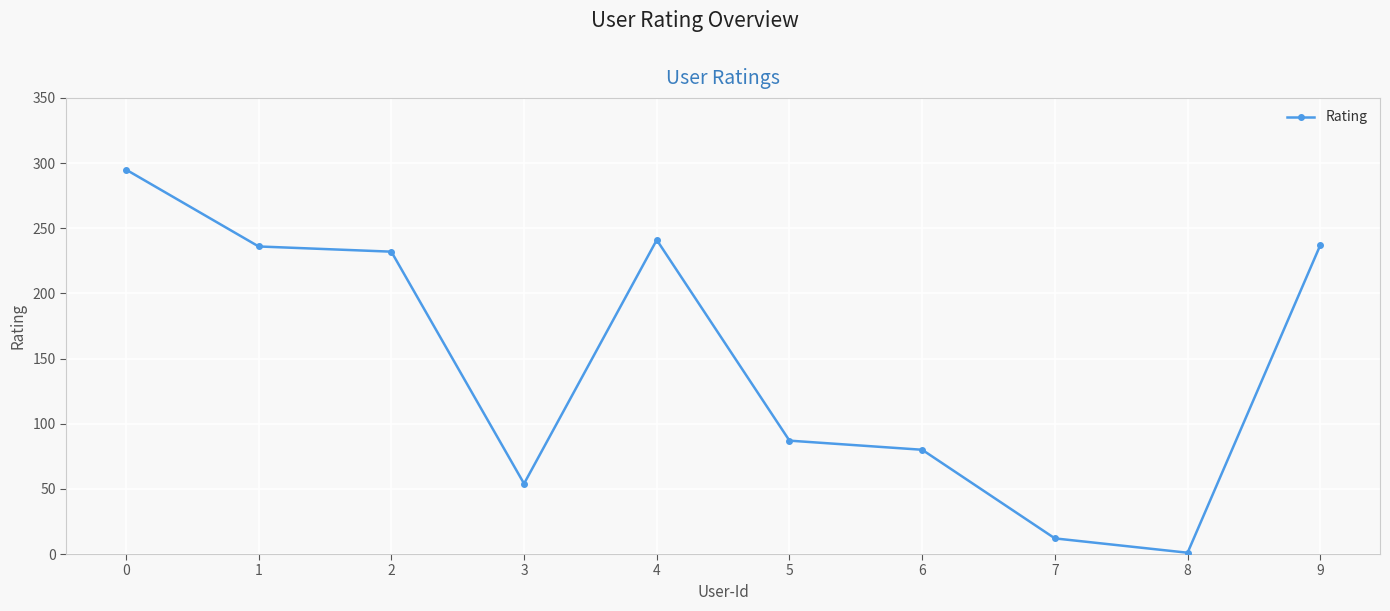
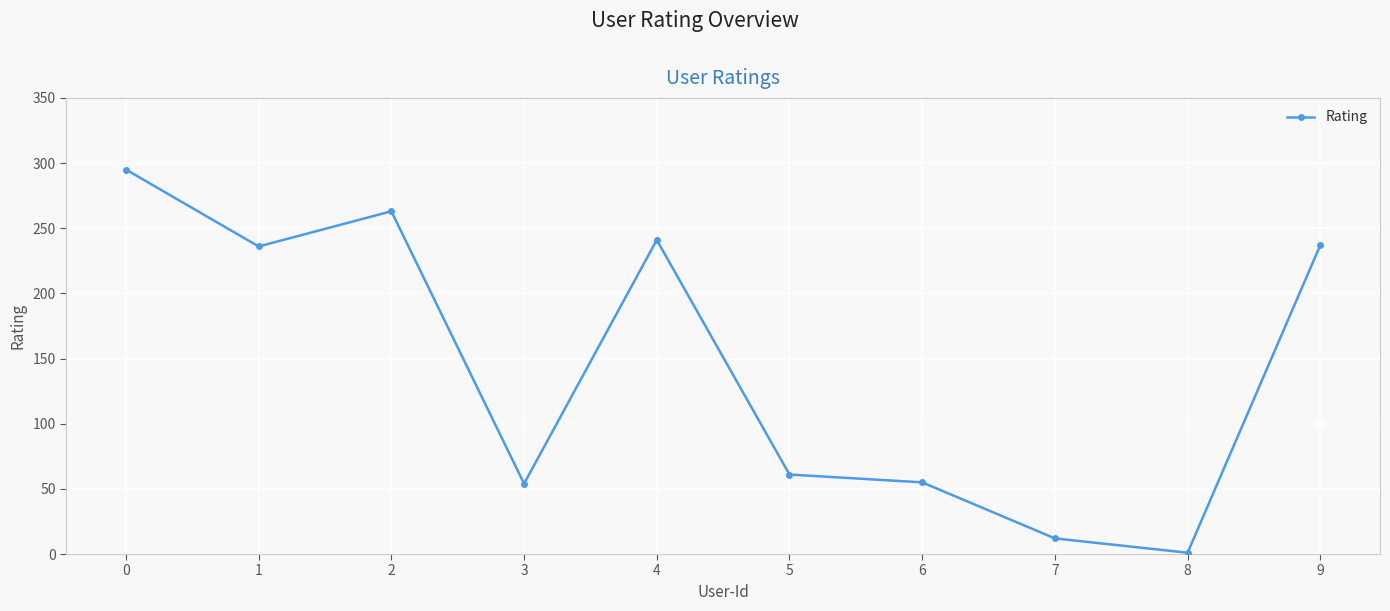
  {
    "0": 295,
    "1": 236,
-   "2": 232,
+   "2": 263,
    "3": 54,
    "4": 241,
-   "5": 87,
-   "6": 80,
+   "5": 61,
+   "6": 55,
    "7": 12,
    "8": 1,
    "9": 237
  }
